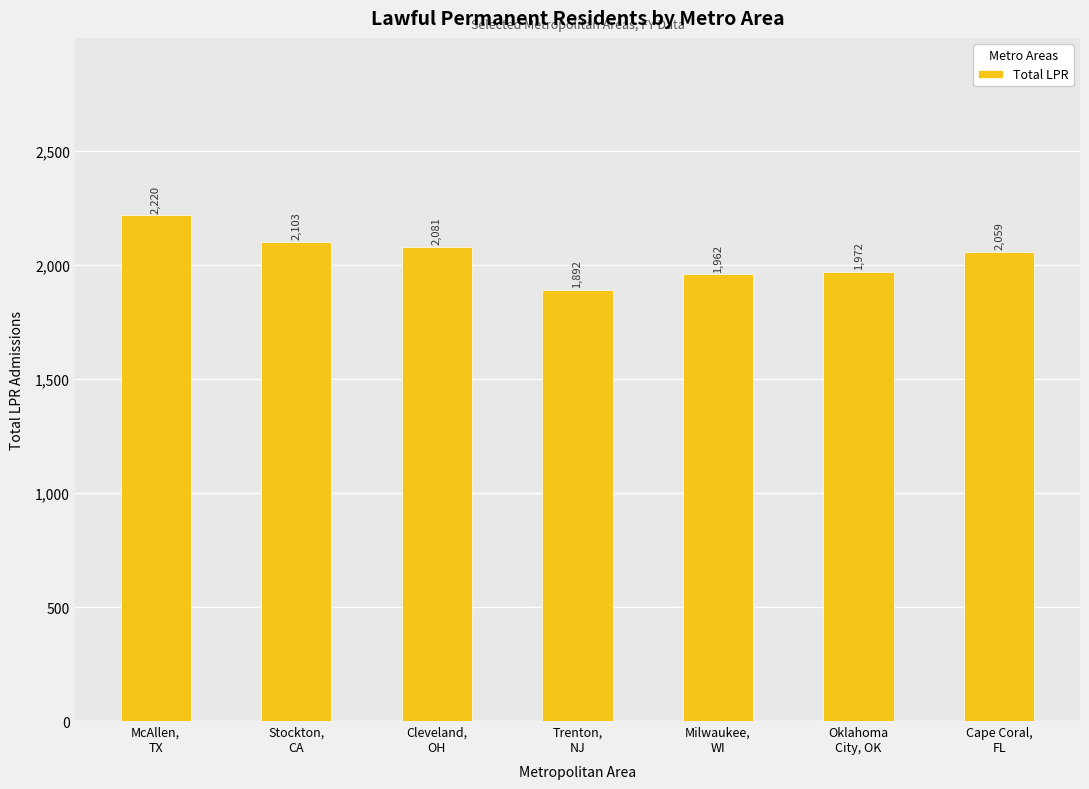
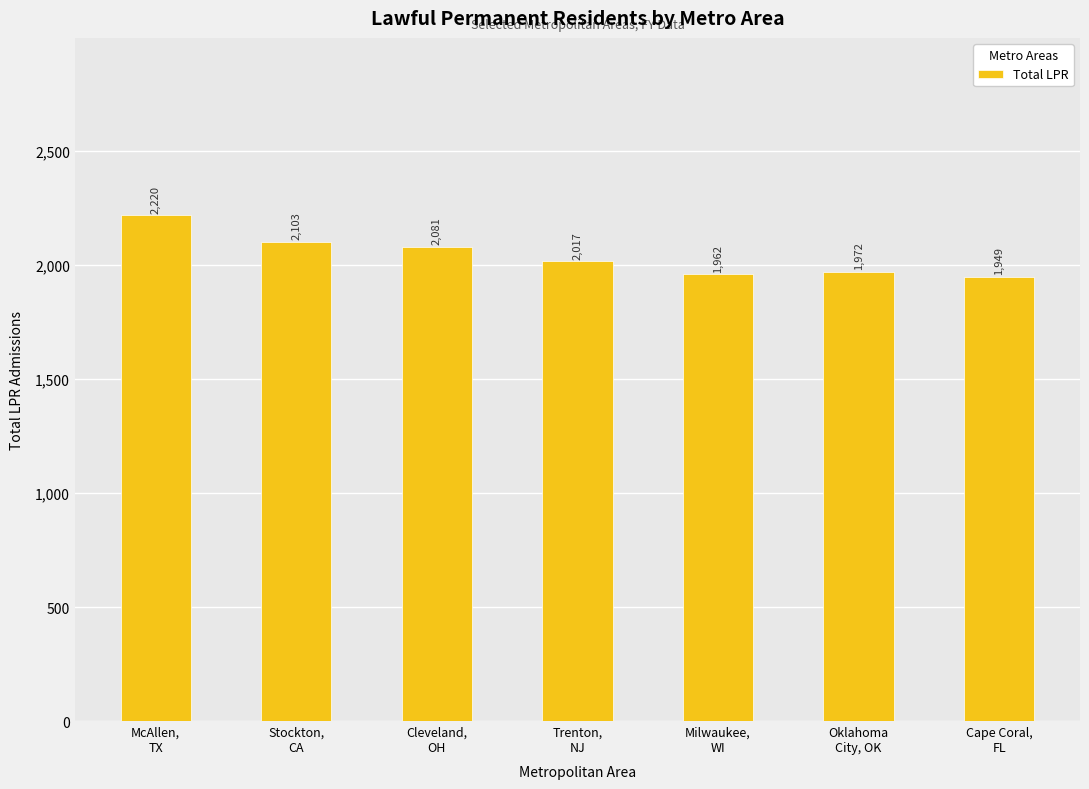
  {
    "McAllen, TX": "2,220",
    "Stockton, CA": "2,103",
    "Cleveland, OH": "2,081",
-   "Trenton, NJ": "1,892",
+   "Trenton, NJ": "2,017",
    "Milwaukee, WI": "1,962",
    "Oklahoma City, OK": "1,972",
-   "Cape Coral, FL": "2,059"
+   "Cape Coral, FL": "1,949"
  }
